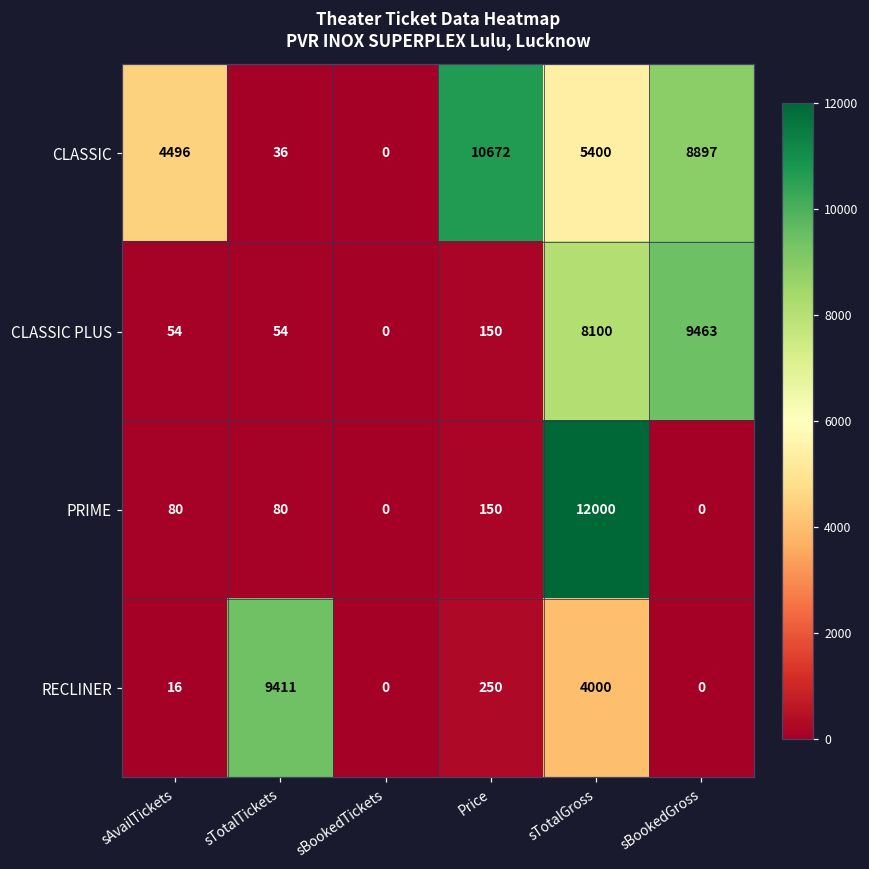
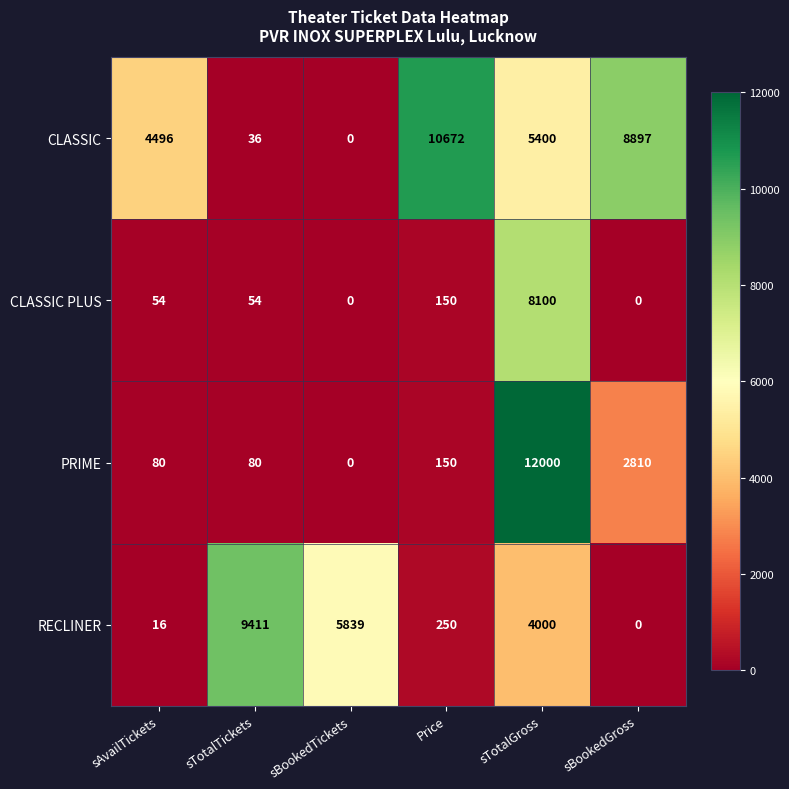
  {
    "CLASSIC": {
      "sAvailTickets": 4496,
      "sTotalTickets": 36,
      "sBookedTickets": 0,
      "Price": 10672,
      "sTotalGross": 5400,
      "sBookedGross": 8897
    },
    "CLASSIC PLUS": {
      "sAvailTickets": 54,
      "sTotalTickets": 54,
      "sBookedTickets": 0,
      "Price": 150,
      "sTotalGross": 8100,
-     "sBookedGross": 9463
+     "sBookedGross": 0
    },
    "PRIME": {
      "sAvailTickets": 80,
      "sTotalTickets": 80,
      "sBookedTickets": 0,
      "Price": 150,
      "sTotalGross": 12000,
-     "sBookedGross": 0
+     "sBookedGross": 2810
    },
    "RECLINER": {
      "sAvailTickets": 16,
      "sTotalTickets": 9411,
-     "sBookedTickets": 0,
+     "sBookedTickets": 5839,
      "Price": 250,
      "sTotalGross": 4000,
      "sBookedGross": 0
    }
  }
